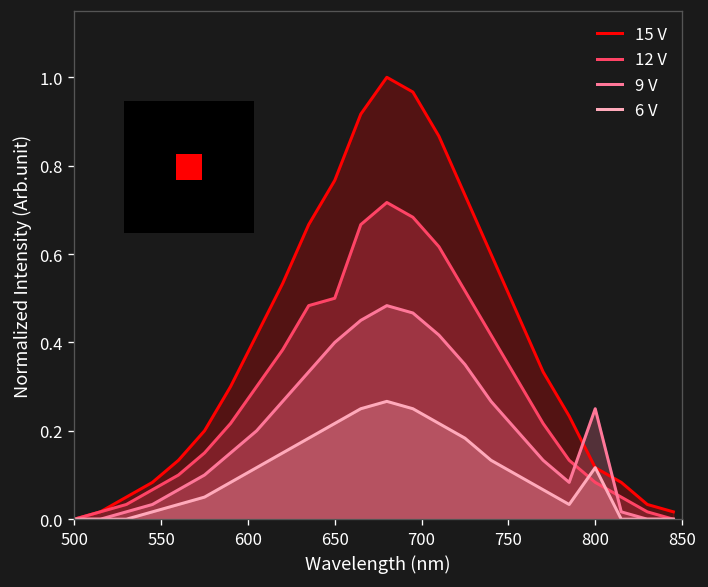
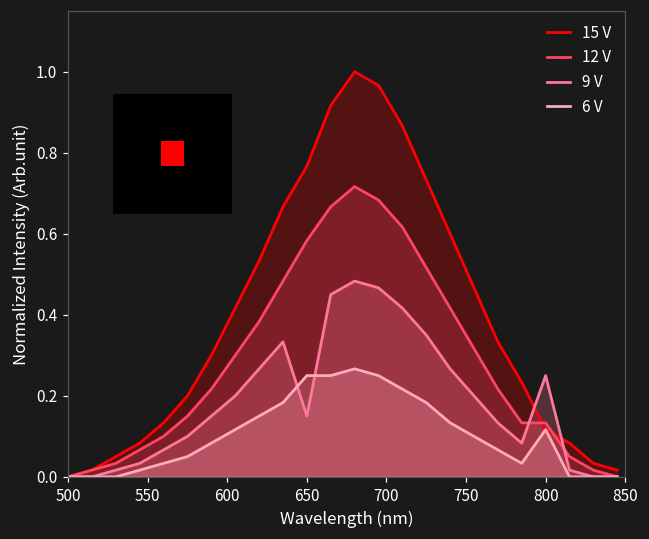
  {
    "15 V": {
      "650": 0.77
    },
    "12 V": {
-     "650": 0.50,
-     "800": 0.08
+     "650": 0.58,
+     "800": 0.13
    },
    "9 V": {
-     "650": 0.40,
+     "650": 0.15,
      "800": 0.25
    },
    "6 V": {
-     "650": 0.22
+     "650": 0.25
    }
  }
